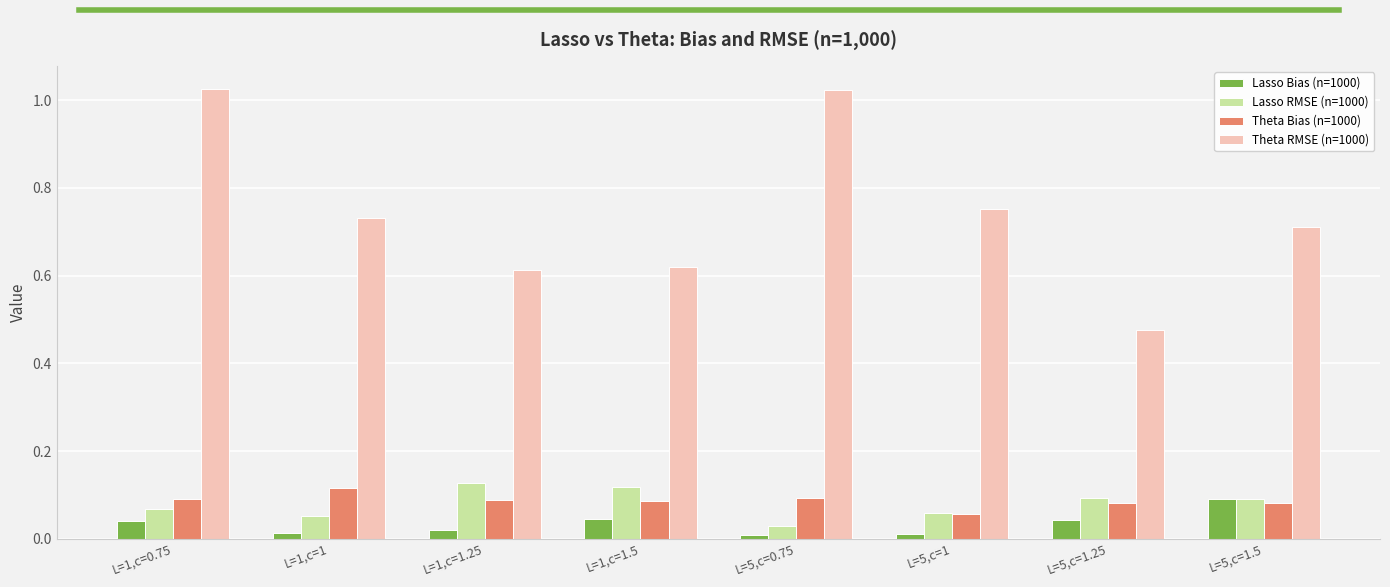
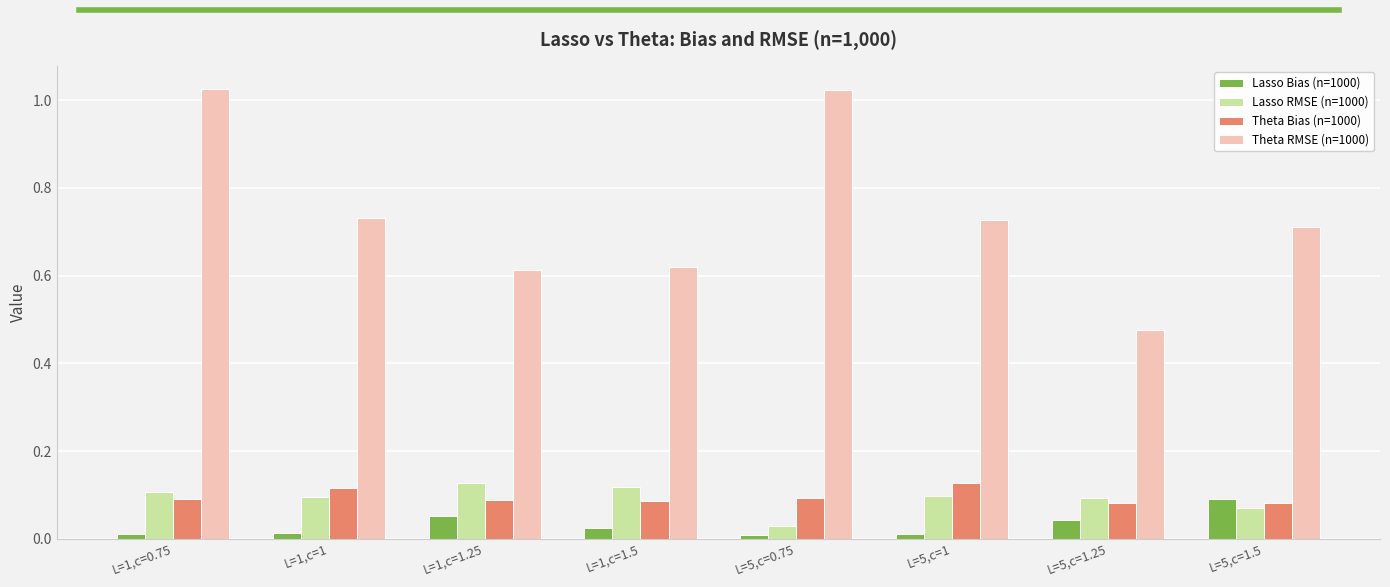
  {
    "Lasso Bias (n=1000)": {
-     "L=1,c=0.75": 0.04,
+     "L=1,c=0.75": 0.01,
      "L=1,c=1": 0.01,
-     "L=1,c=1.25": 0.02,
-     "L=1,c=1.5": 0.05,
+     "L=1,c=1.25": 0.05,
+     "L=1,c=1.5": 0.03,
      "L=5,c=0.75": 0.01,
      "L=5,c=1": 0.01,
      "L=5,c=1.25": 0.04,
      "L=5,c=1.5": 0.09
    },
    "Lasso RMSE (n=1000)": {
-     "L=1,c=0.75": 0.07,
-     "L=1,c=1": 0.05,
+     "L=1,c=0.75": 0.11,
+     "L=1,c=1": 0.10,
      "L=1,c=1.25": 0.13,
      "L=1,c=1.5": 0.12,
      "L=5,c=0.75": 0.03,
-     "L=5,c=1": 0.06,
+     "L=5,c=1": 0.10,
      "L=5,c=1.25": 0.09,
-     "L=5,c=1.5": 0.09
+     "L=5,c=1.5": 0.07
    },
    "Theta Bias (n=1000)": {
      "L=1,c=0.75": 0.09,
      "L=1,c=1": 0.12,
      "L=1,c=1.25": 0.09,
      "L=1,c=1.5": 0.09,
      "L=5,c=0.75": 0.09,
-     "L=5,c=1": 0.06,
+     "L=5,c=1": 0.13,
      "L=5,c=1.25": 0.08,
      "L=5,c=1.5": 0.08
    },
    "Theta RMSE (n=1000)": {
      "L=1,c=0.75": 1.03,
      "L=1,c=1": 0.73,
      "L=1,c=1.25": 0.61,
      "L=1,c=1.5": 0.62,
      "L=5,c=0.75": 1.02,
-     "L=5,c=1": 0.75,
+     "L=5,c=1": 0.73,
      "L=5,c=1.25": 0.48,
      "L=5,c=1.5": 0.71
    }
  }
